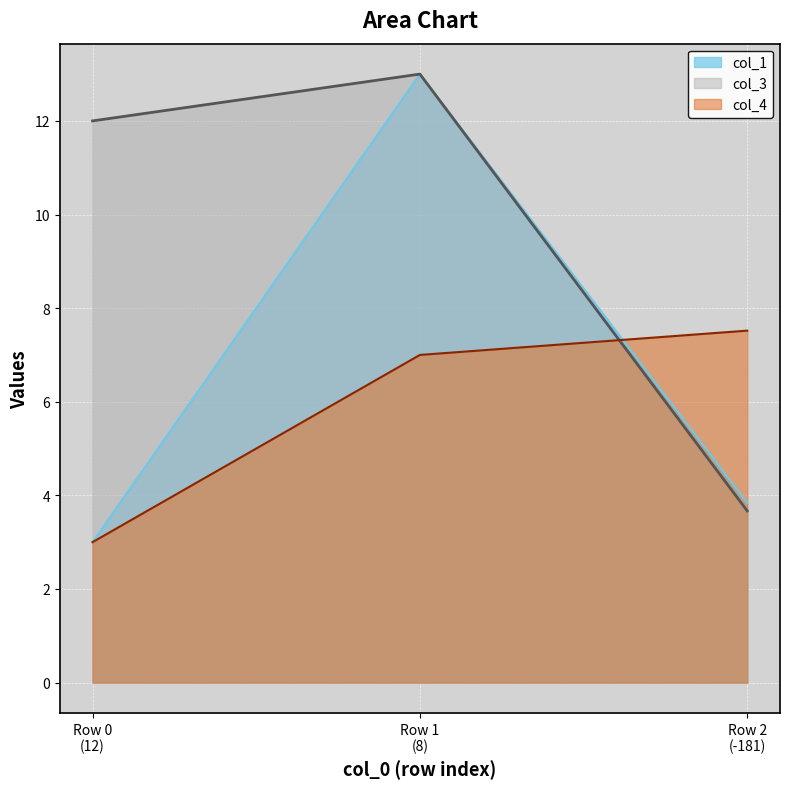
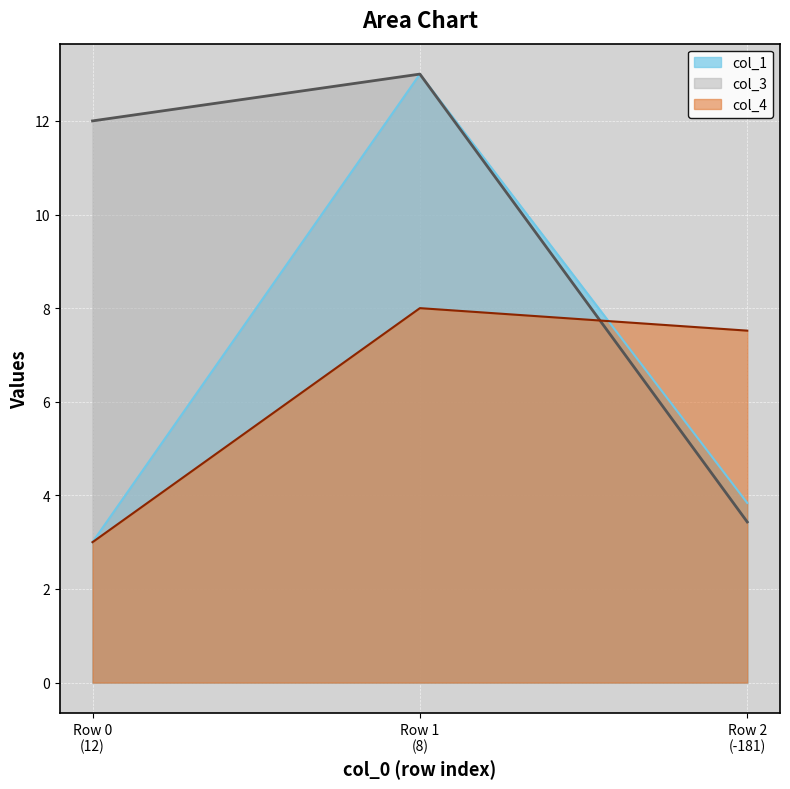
  {
    "col_1": {
      "Row 2 (-181)": 3.8
    },
    "col_3": {
      "Row 0 (12)": 12.0,
-     "Row 2 (-181)": 3.7
+     "Row 2 (-181)": 3.4
    },
    "col_4": {
-     "Row 1 (8)": 7,
+     "Row 1 (8)": 8,
      "Row 2 (-181)": 7.5
    }
  }
